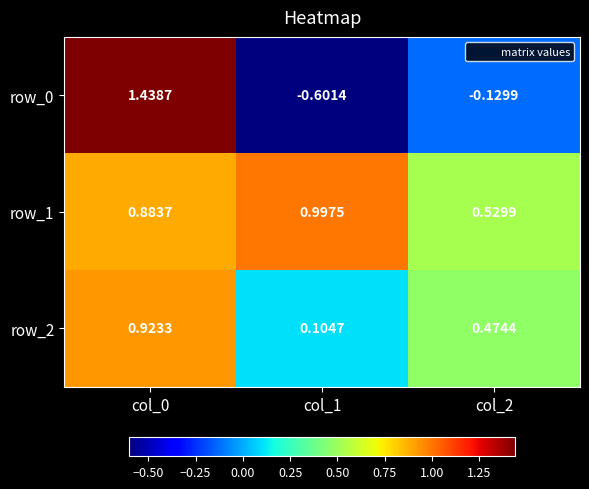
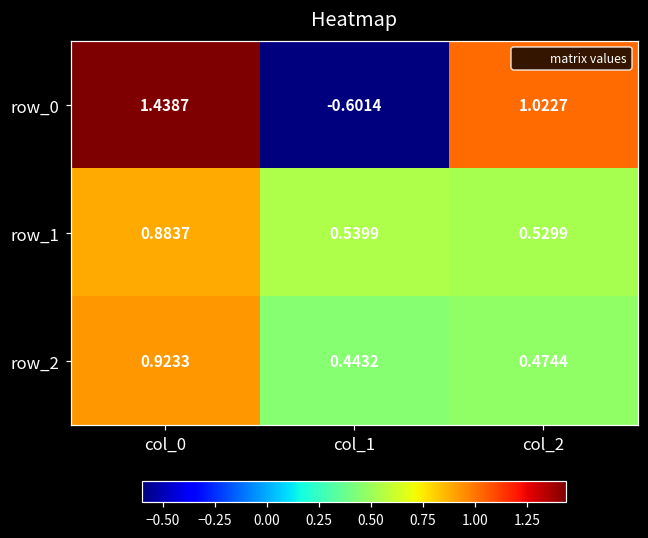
  {
    "row_0": {
      "col_0": 1.4387,
      "col_1": -0.6014,
-     "col_2": -0.1299
+     "col_2": 1.0227
    },
    "row_1": {
      "col_0": 0.8837,
-     "col_1": 0.9975,
+     "col_1": 0.5399,
      "col_2": 0.5299
    },
    "row_2": {
      "col_0": 0.9233,
-     "col_1": 0.1047,
+     "col_1": 0.4432,
      "col_2": 0.4744
    }
  }
